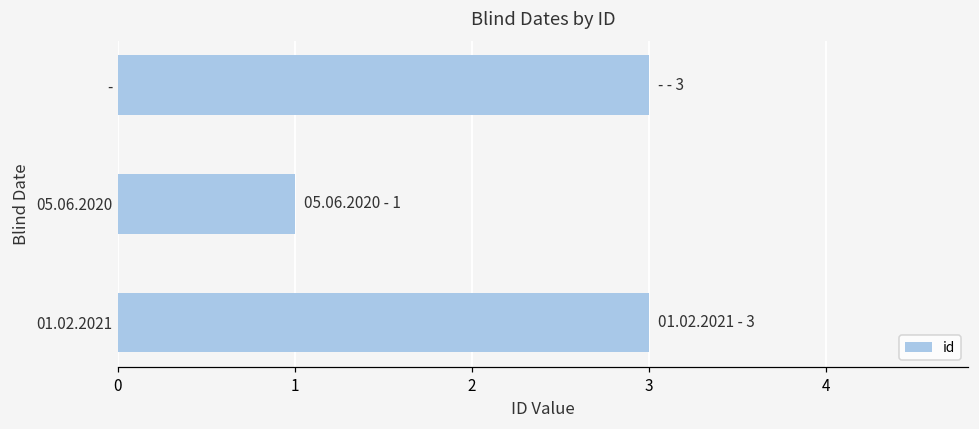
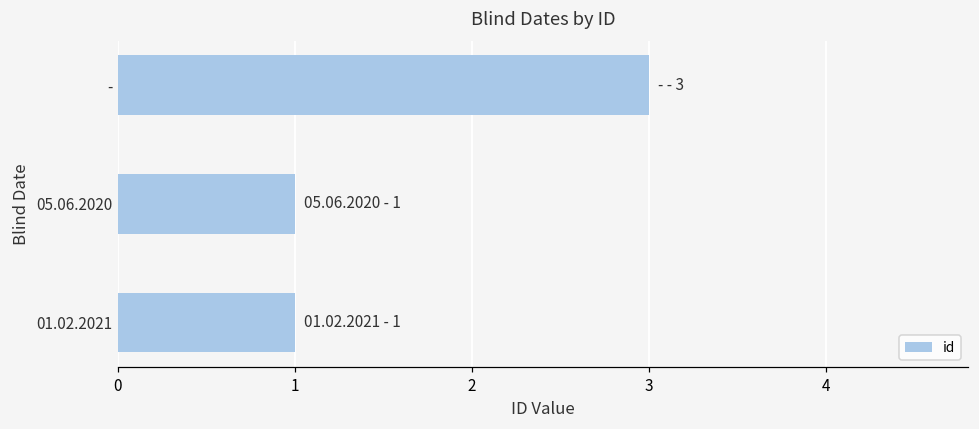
  {
    "-": 3,
    "05.06.2020": 1,
-   "01.02.2021": 3
+   "01.02.2021": 1
  }
